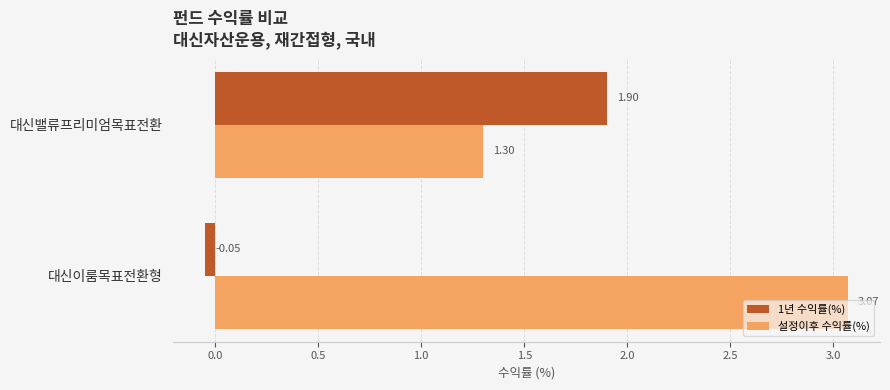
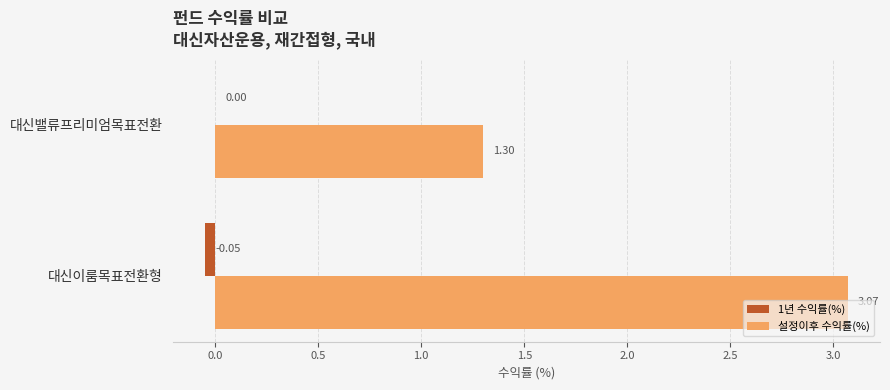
  {
    "1년 수익률(%)": {
-     "대신밸류프리미엄목표전환": 1.90,
+     "대신밸류프리미엄목표전환": 0.00,
      "대신이룸목표전환형": -0.05
    },
    "설정이후 수익률(%)": {
      "대신밸류프리미엄목표전환": 1.30
    }
  }
